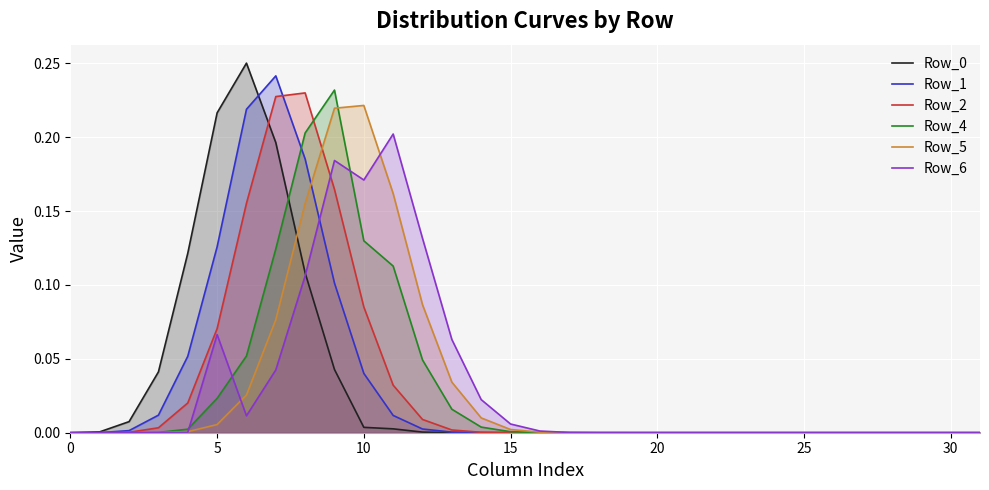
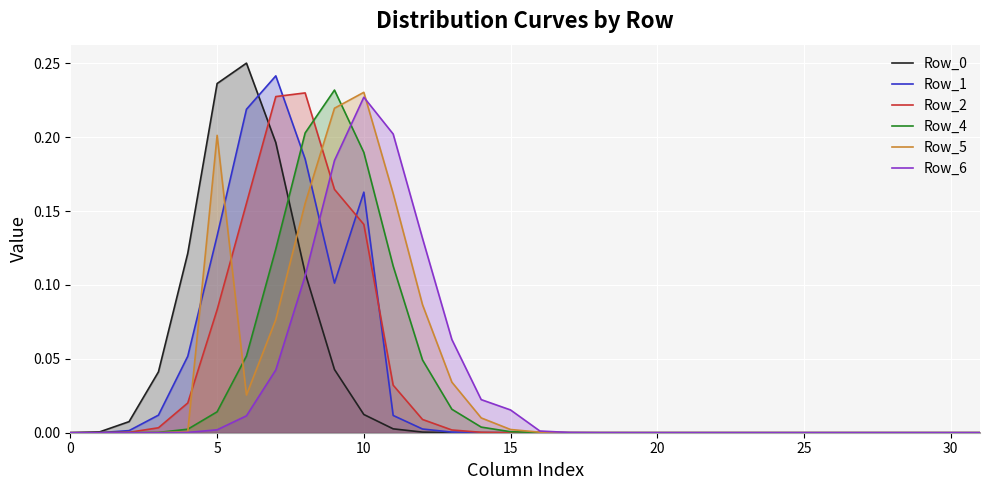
  {
    "Row_0": {
-     "5": 0.216,
-     "10": 0.004
+     "5": 0.236,
+     "10": 0.012
    },
    "Row_1": {
-     "5": 0.126,
-     "10": 0.040
+     "5": 0.133,
+     "10": 0.163
    },
    "Row_2": {
-     "5": 0.070,
-     "10": 0.085
+     "5": 0.083,
+     "10": 0.141
    },
    "Row_4": {
-     "5": 0.023,
-     "10": 0.130
+     "5": 0.014,
+     "10": 0.190
    },
    "Row_5": {
-     "5": 0.006,
-     "10": 0.221
+     "5": 0.201,
+     "10": 0.230
    },
    "Row_6": {
-     "5": 0.066,
-     "10": 0.171,
-     "15": 0.006
+     "5": 0.002,
+     "10": 0.227,
+     "15": 0.015
    }
  }
